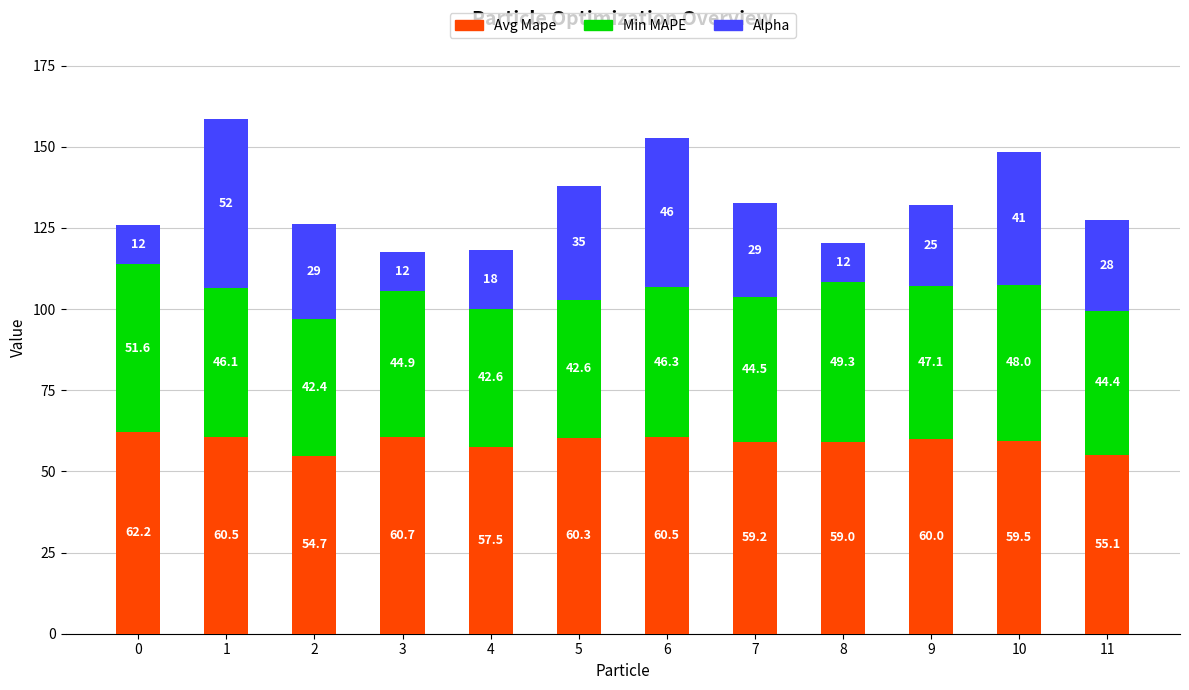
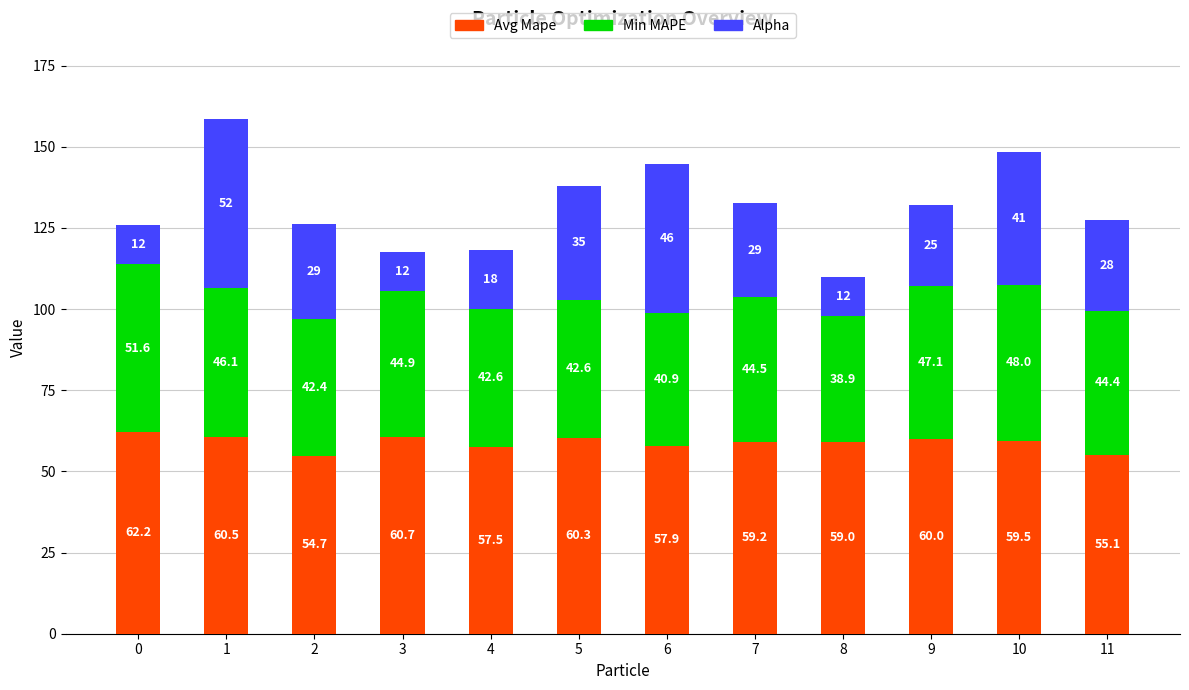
  {
    "Avg Mape": {
      "0": 62.2,
      "1": 60.5,
      "2": 54.7,
      "3": 60.7,
      "4": 57.5,
      "5": 60.3,
-     "6": 60.5,
+     "6": 57.9,
      "7": 59.2,
      "8": 59.0,
      "9": 60.0,
      "10": 59.5,
      "11": 55.1
    },
    "Min MAPE": {
      "0": 51.6,
      "1": 46.1,
      "2": 42.4,
      "3": 44.9,
      "4": 42.6,
      "5": 42.6,
-     "6": 46.3,
+     "6": 40.9,
      "7": 44.5,
-     "8": 49.3,
+     "8": 38.9,
      "9": 47.1,
      "10": 48.0,
      "11": 44.4
    },
    "Alpha": {
      "0": 12,
      "1": 52,
      "2": 29,
      "3": 12,
      "4": 18,
      "5": 35,
      "6": 46,
      "7": 29,
      "8": 12,
      "9": 25,
      "10": 41,
      "11": 28
    }
  }
